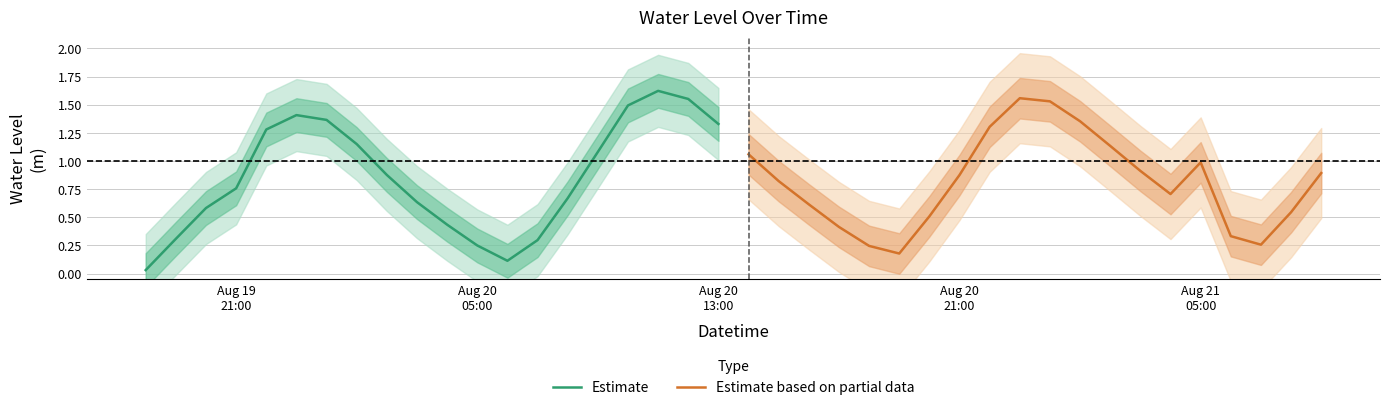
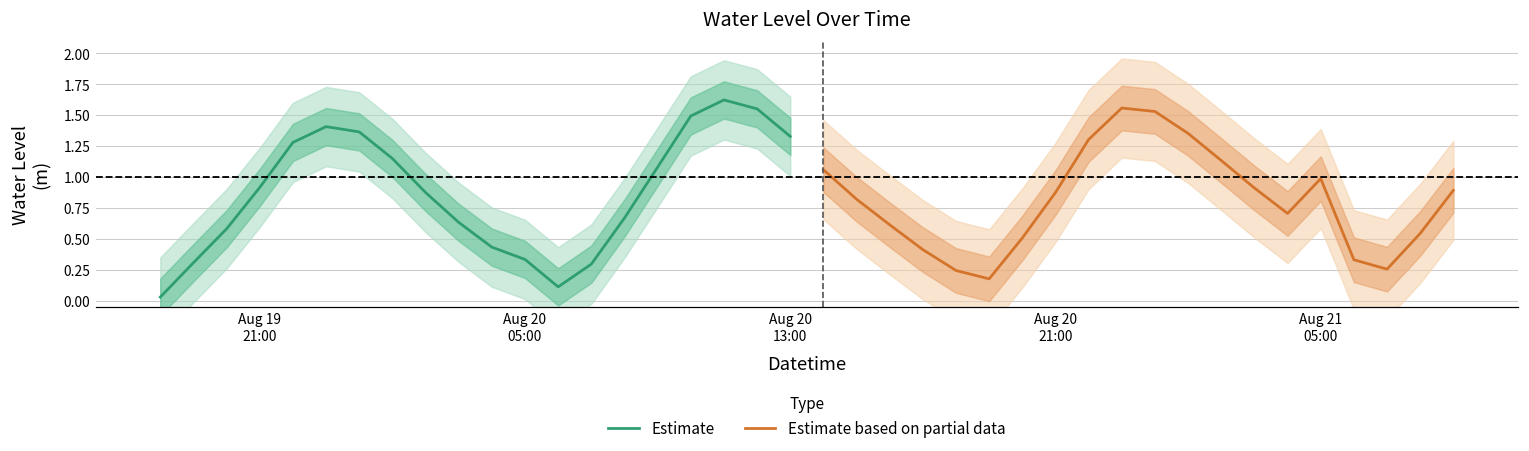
  {
    "Estimate": {
-     "Aug 19 21:00": 0.76,
-     "Aug 20 05:00": 0.25,
+     "Aug 19 21:00": 0.92,
+     "Aug 20 05:00": 0.34,
      "Aug 20 13:00": 1.33
    },
    "Estimate based on partial data": {
      "Aug 20 21:00": 0.88,
      "Aug 21 05:00": 0.99
    }
  }
